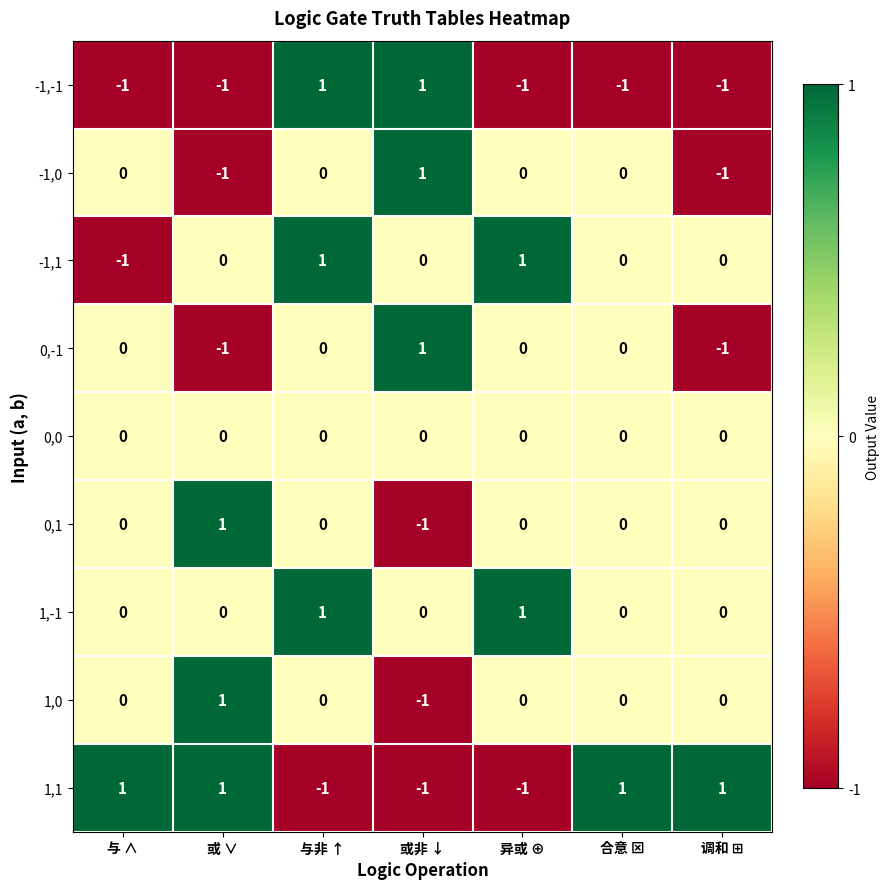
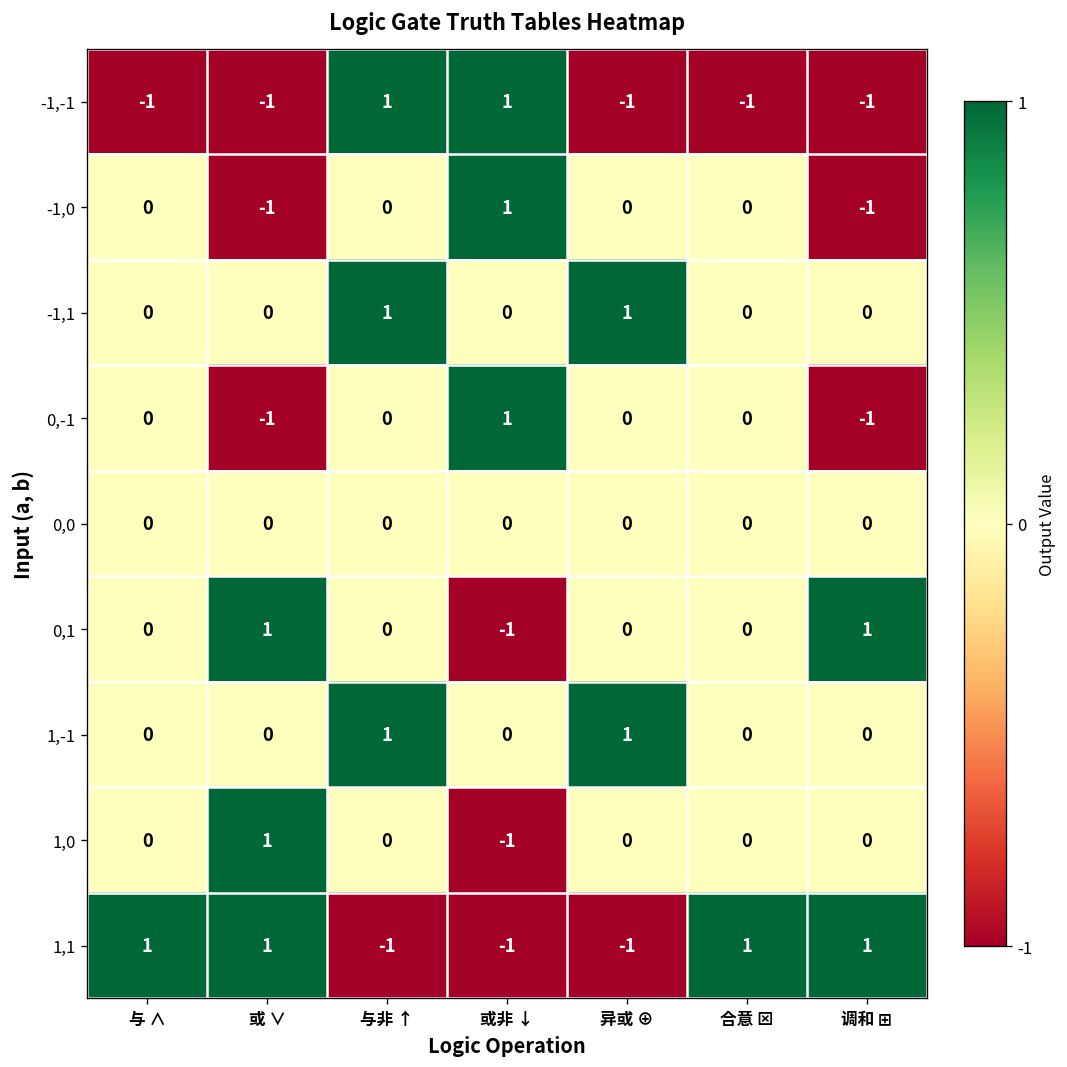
  {
    "-1,-1": {
      "与 ∧": -1,
      "或 ∨": -1,
      "与非 ↑": 1,
      "或非 ↓": 1,
      "异或 ⊕": -1,
      "合意 ⊠": -1,
      "调和 ⊞": -1
    },
    "-1,0": {
      "与 ∧": 0,
      "或 ∨": -1,
      "与非 ↑": 0,
      "或非 ↓": 1,
      "异或 ⊕": 0,
      "合意 ⊠": 0,
      "调和 ⊞": -1
    },
    "-1,1": {
-     "与 ∧": -1,
+     "与 ∧": 0,
      "或 ∨": 0,
      "与非 ↑": 1,
      "或非 ↓": 0,
      "异或 ⊕": 1,
      "合意 ⊠": 0,
      "调和 ⊞": 0
    },
    "0,-1": {
      "与 ∧": 0,
      "或 ∨": -1,
      "与非 ↑": 0,
      "或非 ↓": 1,
      "异或 ⊕": 0,
      "合意 ⊠": 0,
      "调和 ⊞": -1
    },
    "0,0": {
      "与 ∧": 0,
      "或 ∨": 0,
      "与非 ↑": 0,
      "或非 ↓": 0,
      "异或 ⊕": 0,
      "合意 ⊠": 0,
      "调和 ⊞": 0
    },
    "0,1": {
      "与 ∧": 0,
      "或 ∨": 1,
      "与非 ↑": 0,
      "或非 ↓": -1,
      "异或 ⊕": 0,
      "合意 ⊠": 0,
-     "调和 ⊞": 0
+     "调和 ⊞": 1
    },
    "1,-1": {
      "与 ∧": 0,
      "或 ∨": 0,
      "与非 ↑": 1,
      "或非 ↓": 0,
      "异或 ⊕": 1,
      "合意 ⊠": 0,
      "调和 ⊞": 0
    },
    "1,0": {
      "与 ∧": 0,
      "或 ∨": 1,
      "与非 ↑": 0,
      "或非 ↓": -1,
      "异或 ⊕": 0,
      "合意 ⊠": 0,
      "调和 ⊞": 0
    },
    "1,1": {
      "与 ∧": 1,
      "或 ∨": 1,
      "与非 ↑": -1,
      "或非 ↓": -1,
      "异或 ⊕": -1,
      "合意 ⊠": 1,
      "调和 ⊞": 1
    }
  }
